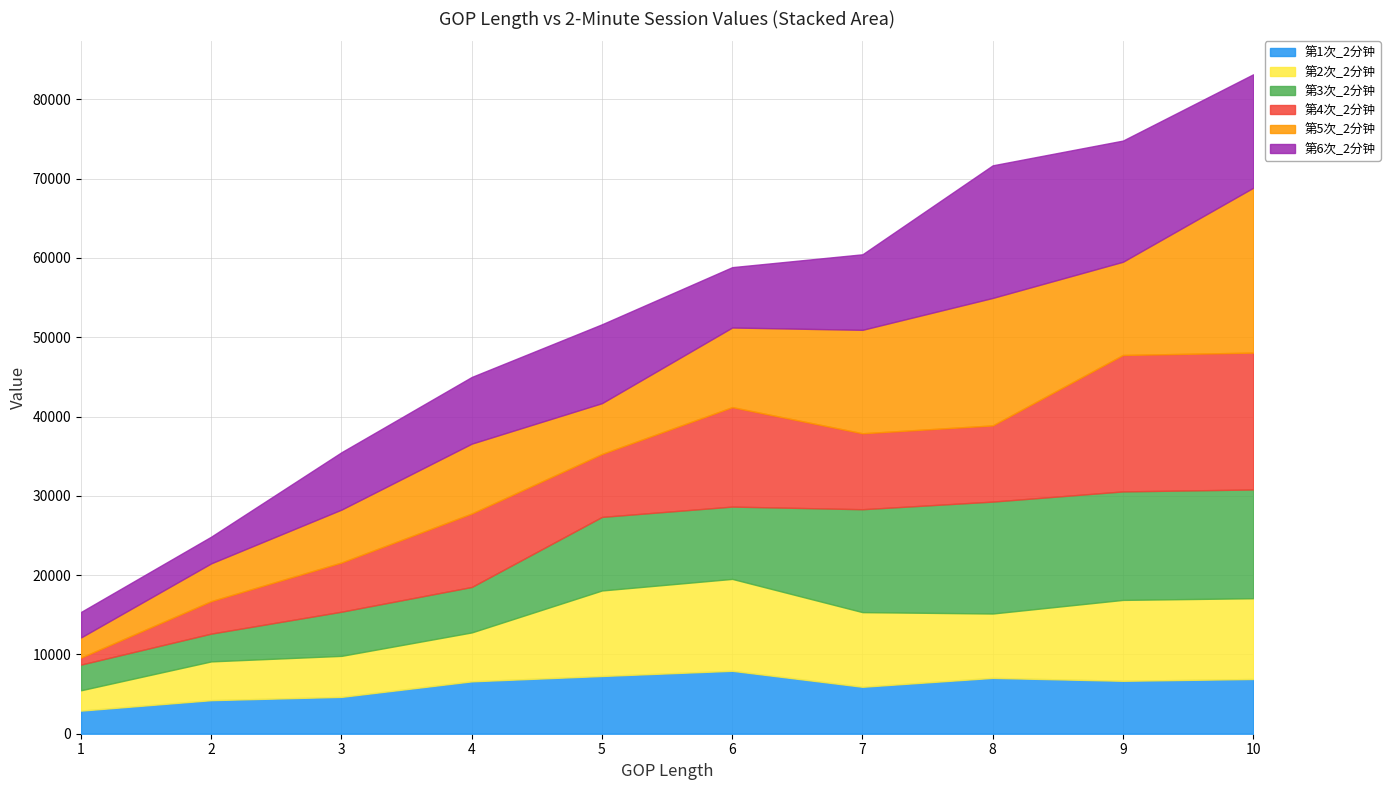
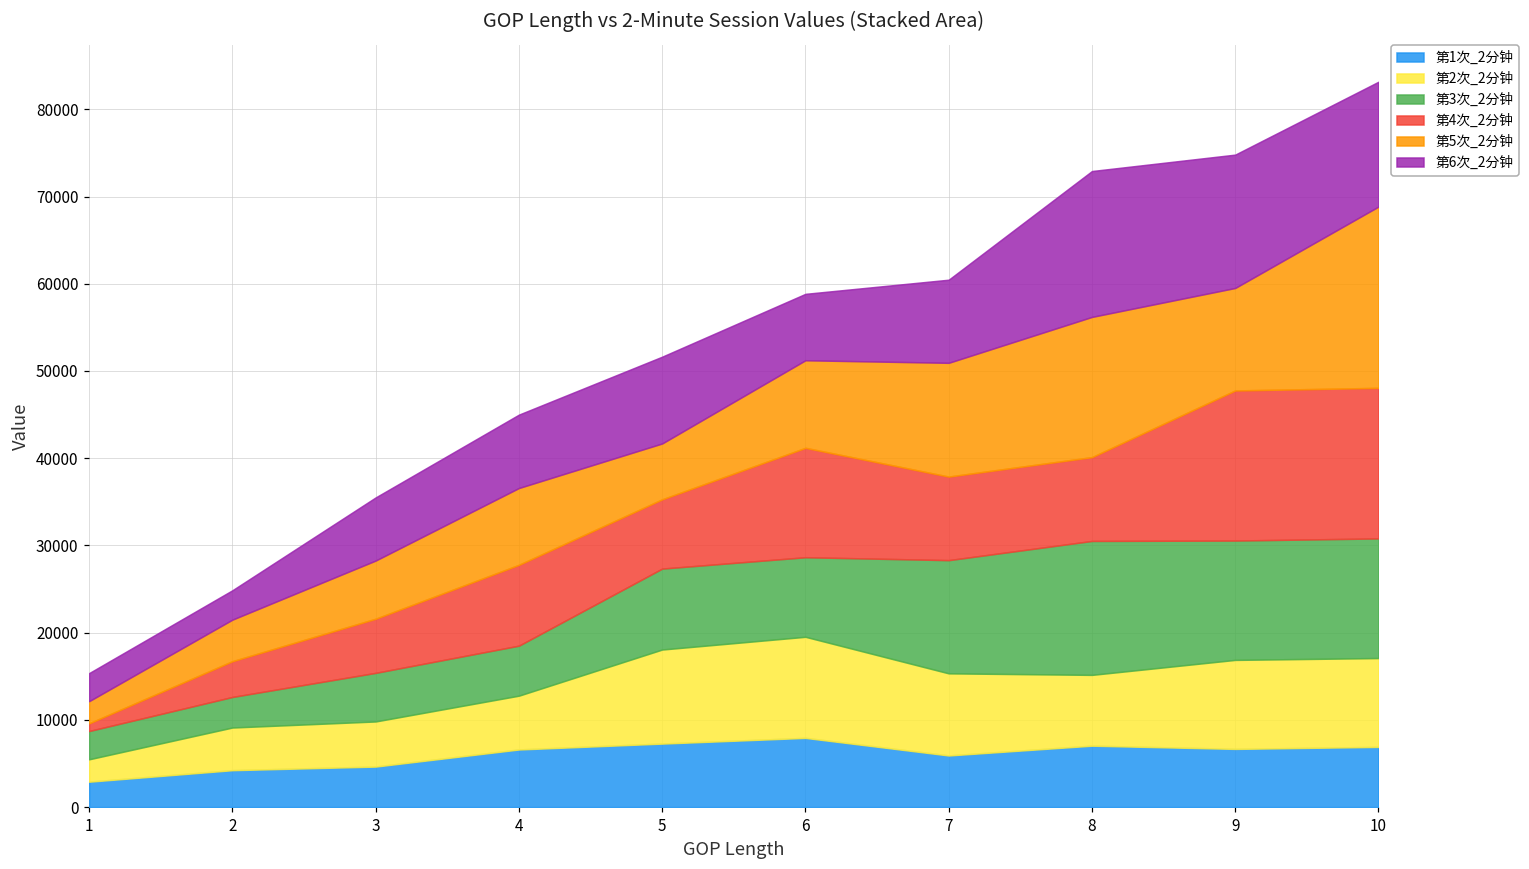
  {
    "第1次_2分钟": {
      "1": 3000,
      "2": 4000,
      "3": 5000,
      "4": 7000,
      "5": 7000,
      "6": 8000,
      "7": 6000,
      "8": 7000,
      "9": 7000,
      "10": 7000
    },
    "第2次_2分钟": {
      "1": 3000,
      "2": 5000,
      "3": 5000,
      "4": 6000,
      "5": 11000,
      "6": 12000,
      "7": 9000,
      "8": 8000,
      "9": 10000,
      "10": 10000
    },
    "第3次_2分钟": {
      "1": 3000,
      "2": 4000,
      "3": 6000,
      "4": 6000,
      "5": 9000,
      "6": 9000,
      "7": 13000,
-     "8": 14000,
+     "8": 15000,
      "9": 14000,
      "10": 14000
    },
    "第4次_2分钟": {
      "1": 1000,
      "2": 4000,
      "3": 6000,
      "4": 9000,
      "5": 8000,
      "6": 13000,
      "7": 10000,
      "8": 10000,
      "9": 17000,
      "10": 17000
    },
    "第5次_2分钟": {
      "1": 3000,
      "2": 5000,
      "3": 7000,
      "4": 9000,
      "5": 6000,
      "6": 10000,
      "7": 13000,
      "8": 16000,
      "9": 12000,
      "10": 21000
    },
    "第6次_2分钟": {
      "1": 3000,
      "2": 3000,
      "3": 7000,
      "4": 8000,
      "5": 10000,
      "6": 8000,
      "7": 10000,
      "8": 17000,
      "9": 15000,
      "10": 14000
    }
  }
